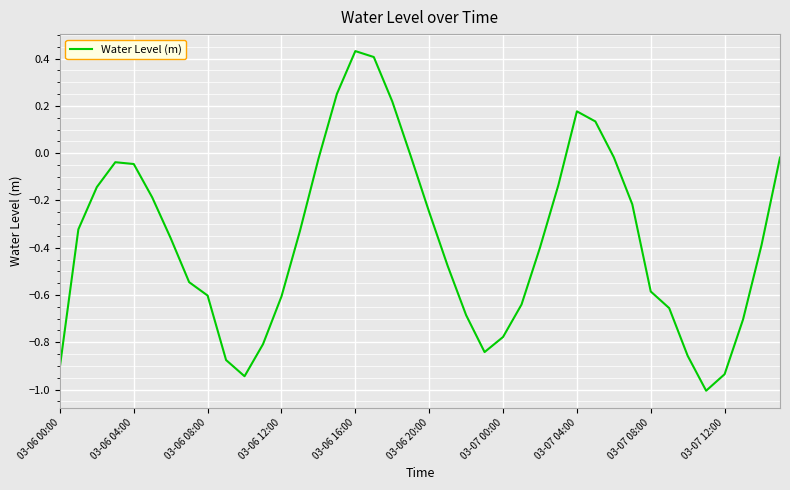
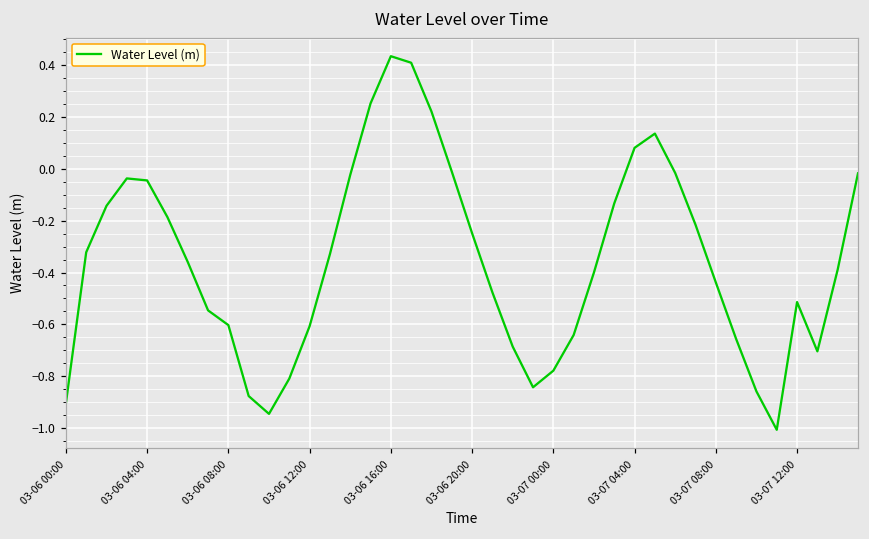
  {
    "03-06 00:00": -0.90,
    "03-06 04:00": -0.05,
    "03-06 08:00": -0.60,
    "03-06 12:00": -0.61,
    "03-06 16:00": 0.43,
    "03-06 20:00": -0.25,
    "03-07 00:00": -0.78,
-   "03-07 04:00": 0.18,
-   "03-07 08:00": -0.59,
-   "03-07 12:00": -0.94
+   "03-07 04:00": 0.08,
+   "03-07 08:00": -0.44,
+   "03-07 12:00": -0.51
  }
